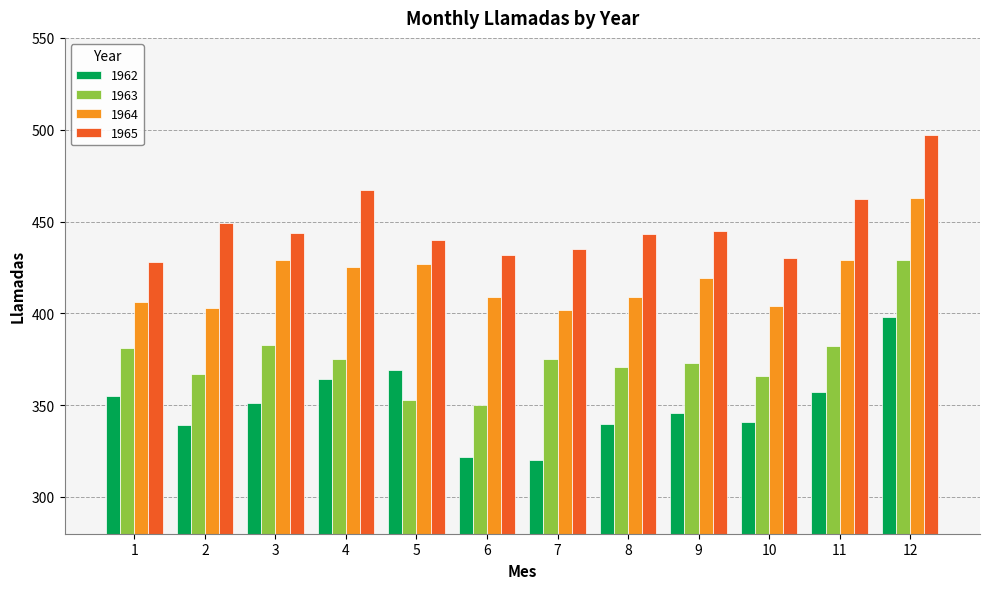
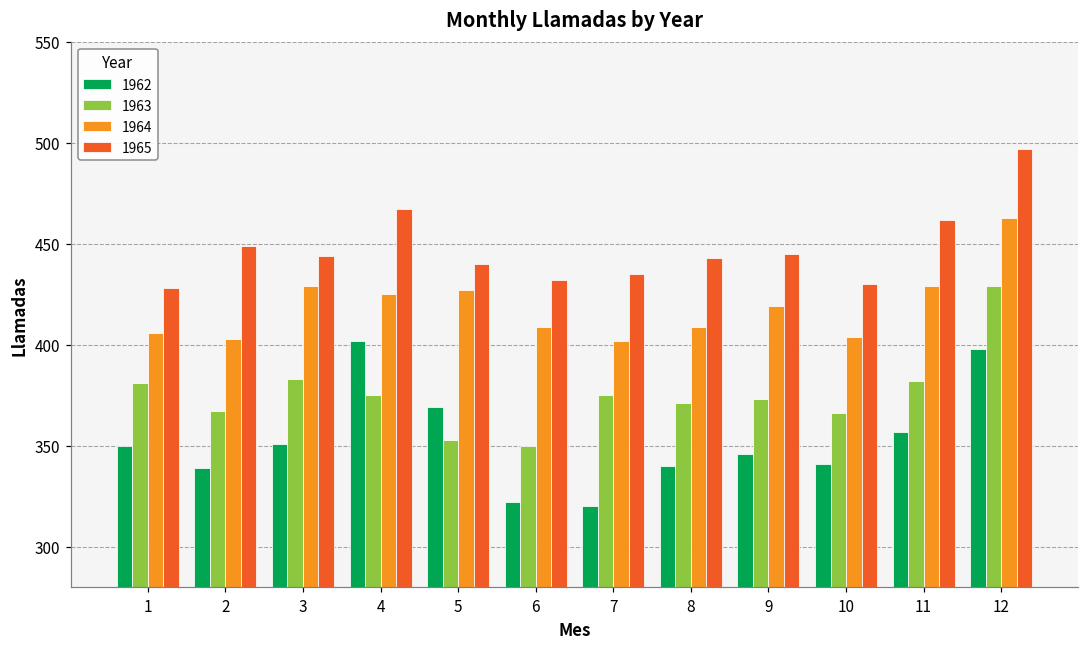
  {
    "1962": {
-     "1": 355,
+     "1": 350,
      "2": 339,
      "3": 351,
-     "4": 364,
+     "4": 402,
      "5": 369,
      "6": 322,
      "7": 320,
      "8": 340,
      "9": 346,
      "10": 341,
      "11": 357,
      "12": 398
    },
    "1963": {
      "1": 381,
      "2": 367,
      "3": 383,
      "4": 375,
      "5": 353,
      "6": 350,
      "7": 375,
      "8": 371,
      "9": 373,
      "10": 366,
      "11": 382,
      "12": 429
    }
  }
